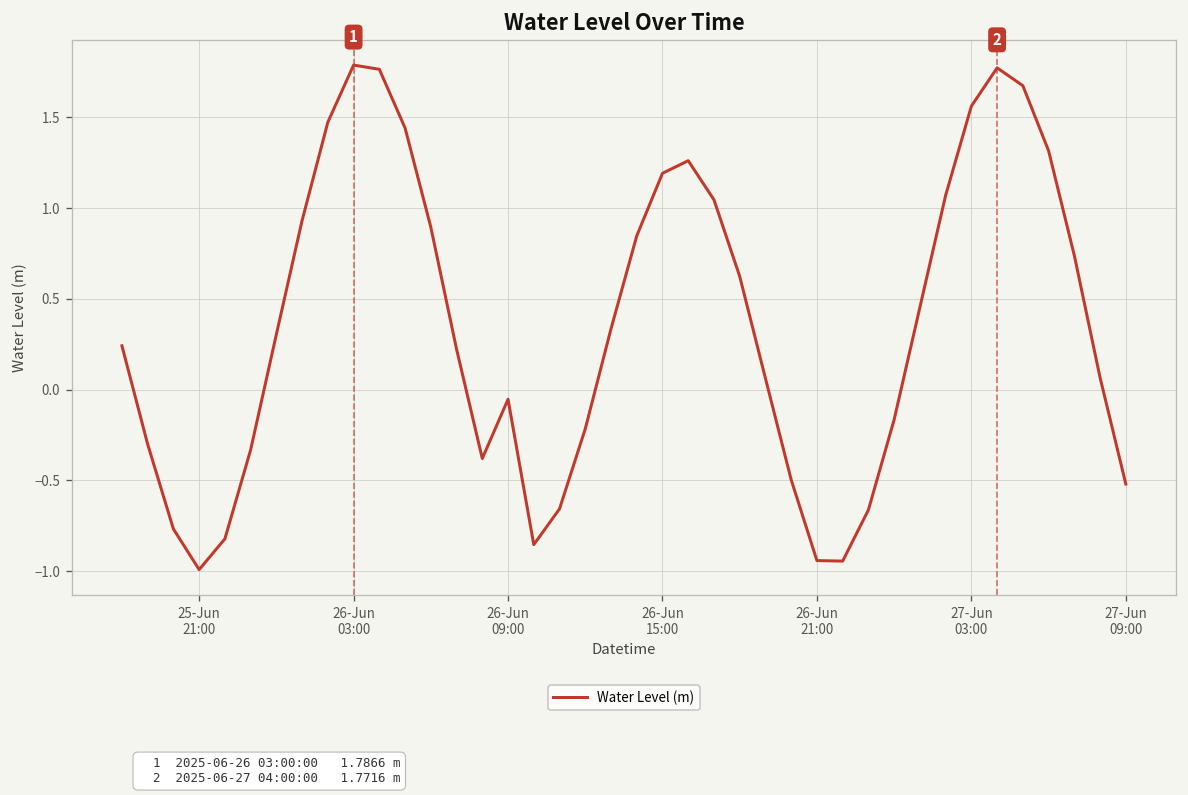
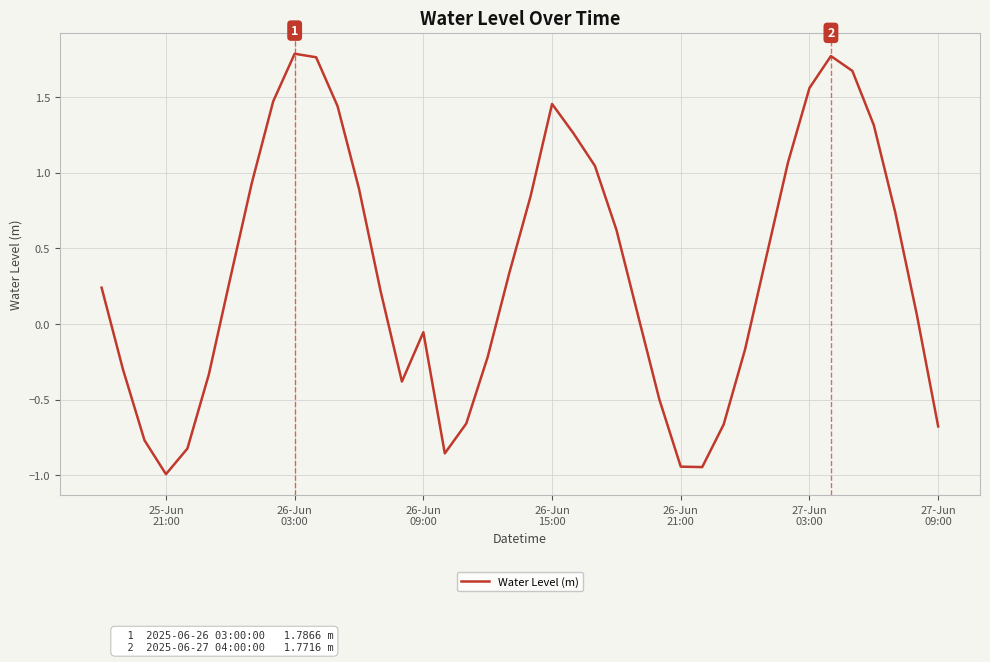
  {
    "25-Jun 21:00": -0.99,
    "26-Jun 09:00": -0.05,
-   "26-Jun 15:00": 1.19,
+   "26-Jun 15:00": 1.45,
    "26-Jun 21:00": -0.94,
    "27-Jun 03:00": 1.56,
-   "27-Jun 09:00": -0.52
+   "27-Jun 09:00": -0.68
  }
